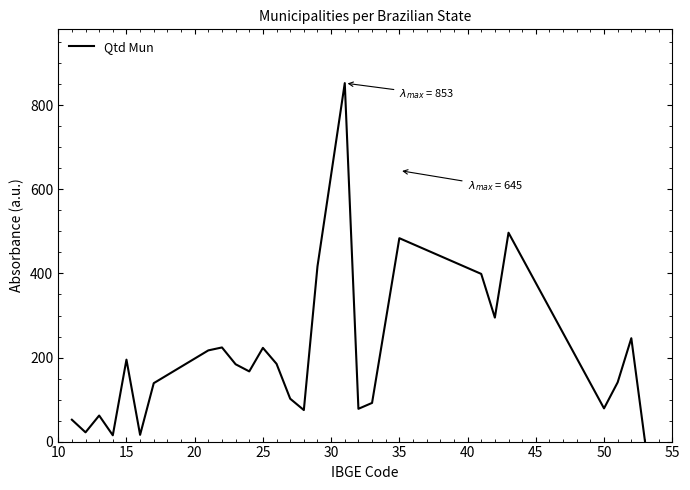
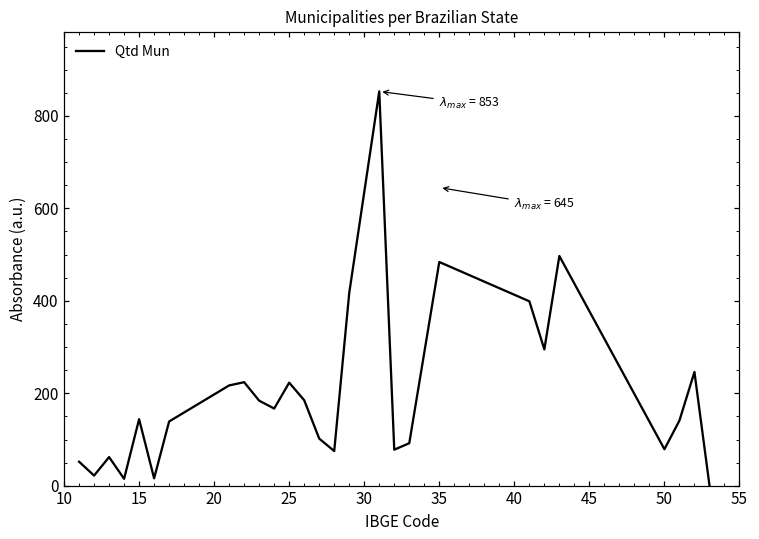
  {
-   "15": 200,
+   "15": 140,
    "25": 220,
    "35": 480,
    "50": 80
  }
